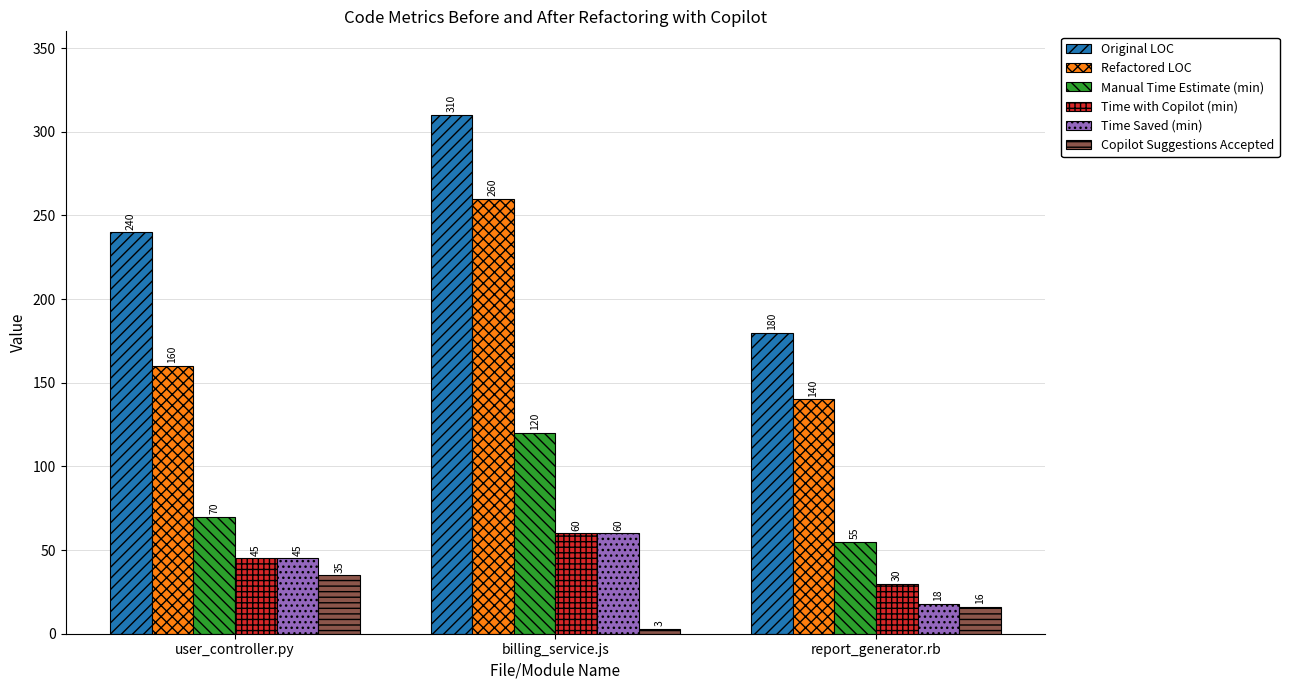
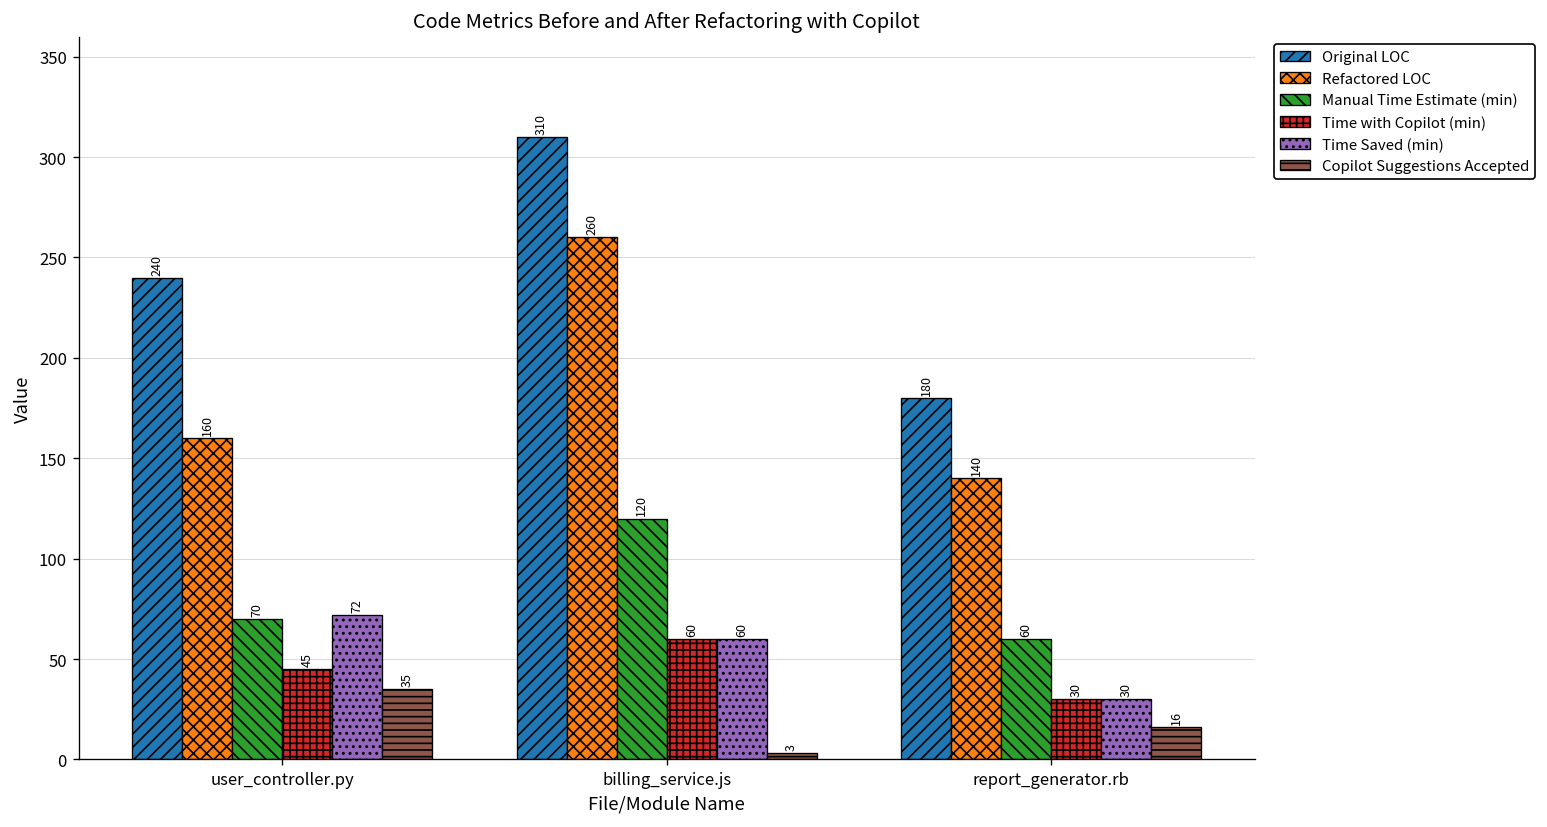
  {
    "Original LOC": {
      "user_controller.py": 240,
      "billing_service.js": 310,
      "report_generator.rb": 180
    },
    "Refactored LOC": {
      "user_controller.py": 160,
      "billing_service.js": 260,
      "report_generator.rb": 140
    },
    "Manual Time Estimate (min)": {
      "user_controller.py": 70,
      "billing_service.js": 120,
-     "report_generator.rb": 55
+     "report_generator.rb": 60
    },
    "Time with Copilot (min)": {
      "user_controller.py": 45,
      "billing_service.js": 60,
      "report_generator.rb": 30
    },
    "Time Saved (min)": {
-     "user_controller.py": 45,
+     "user_controller.py": 72,
      "billing_service.js": 60,
-     "report_generator.rb": 18
+     "report_generator.rb": 30
    },
    "Copilot Suggestions Accepted": {
      "user_controller.py": 35,
      "billing_service.js": 3,
      "report_generator.rb": 16
    }
  }
